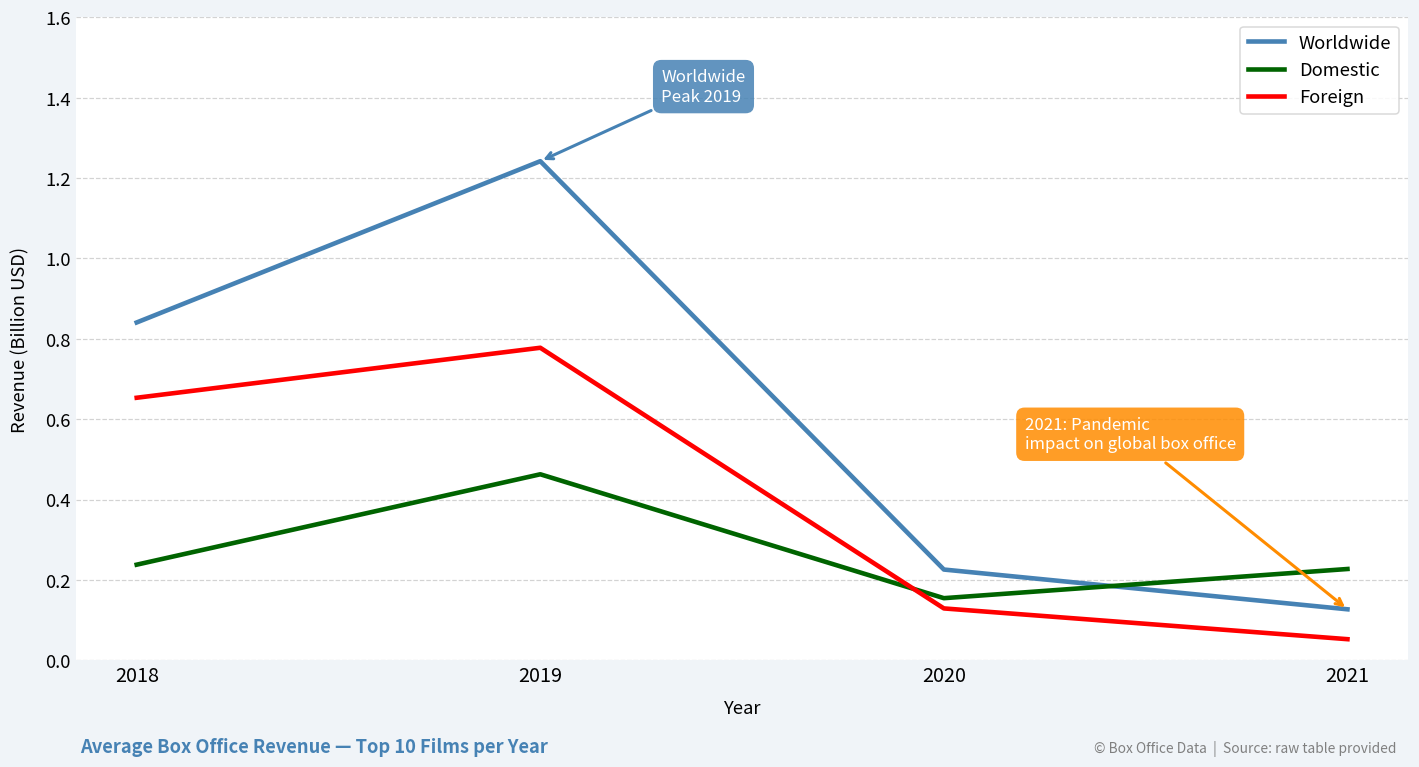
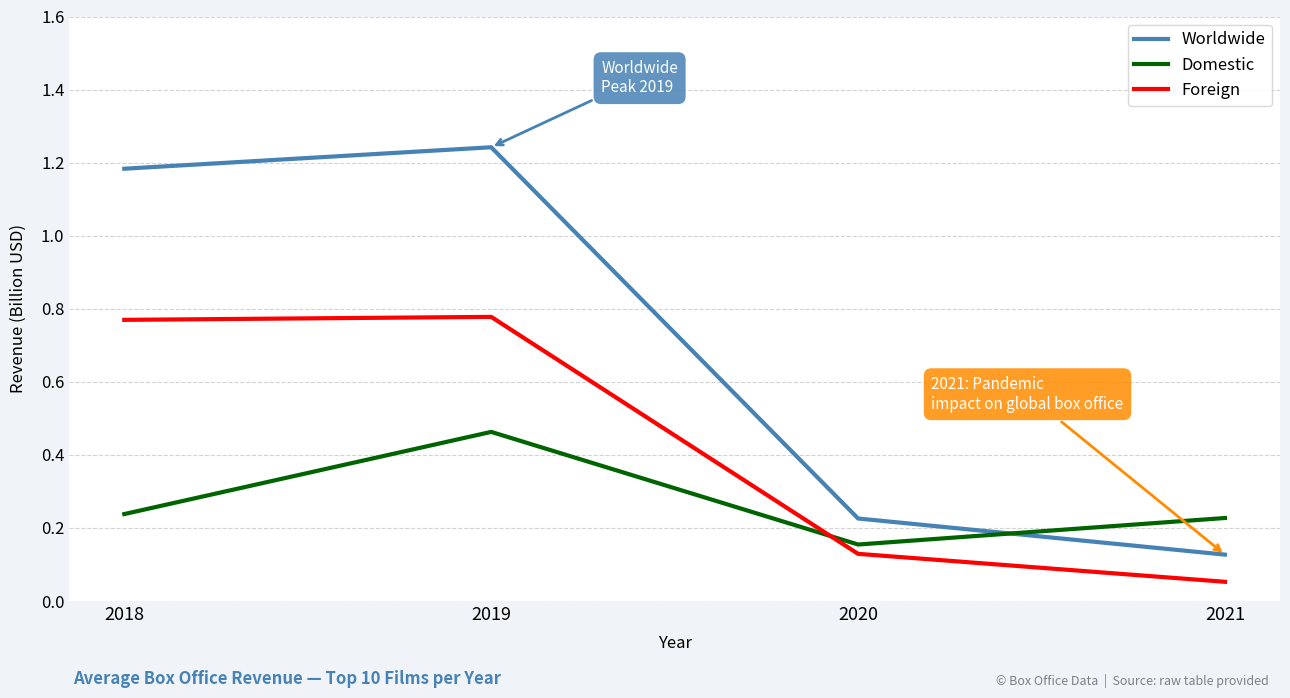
  {
    "Worldwide": {
-     "2018": 0.84,
+     "2018": 1.18,
      "2019": 1.24,
      "2020": 0.23,
      "2021": 0.13
    },
    "Domestic": {
      "2018": 0.24,
      "2019": 0.46,
      "2020": 0.15,
      "2021": 0.23
    },
    "Foreign": {
-     "2018": 0.65,
+     "2018": 0.77,
      "2019": 0.78,
      "2020": 0.13,
      "2021": 0.05
    }
  }
